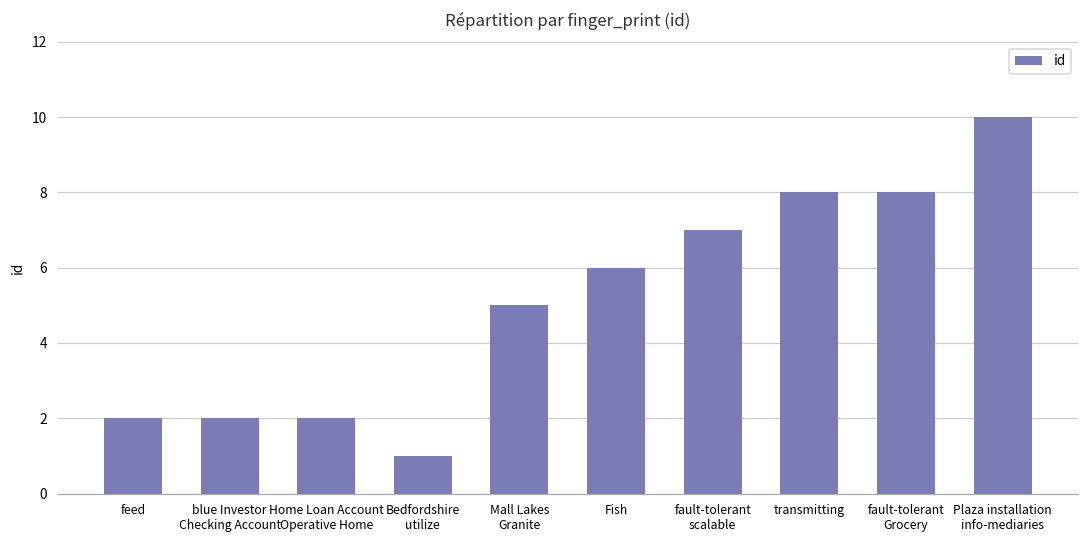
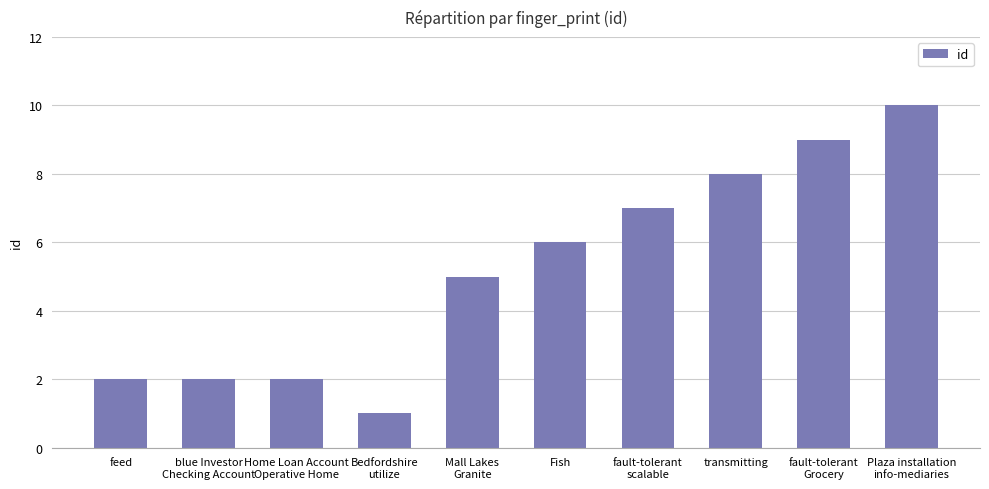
  {
    "feed": 2,
    "blue Investor Checking Account": 2,
    "Home Loan Account Operative Home": 2,
    "Bedfordshire utilize": 1,
    "Mall Lakes Granite": 5,
    "Fish": 6,
    "fault-tolerant scalable": 7,
    "transmitting": 8,
-   "fault-tolerant Grocery": 8,
+   "fault-tolerant Grocery": 9,
    "Plaza installation info-mediaries": 10
  }
